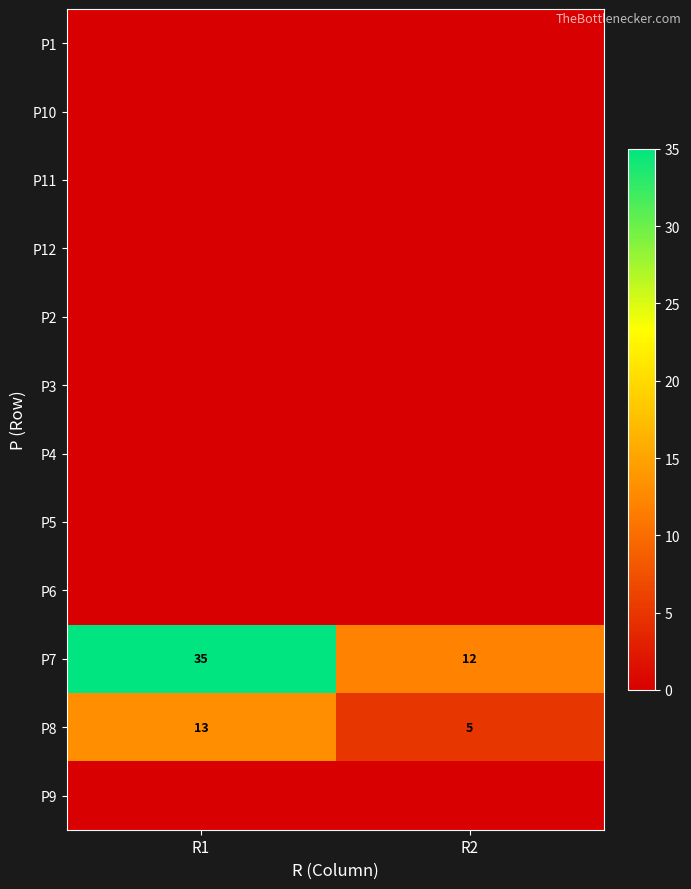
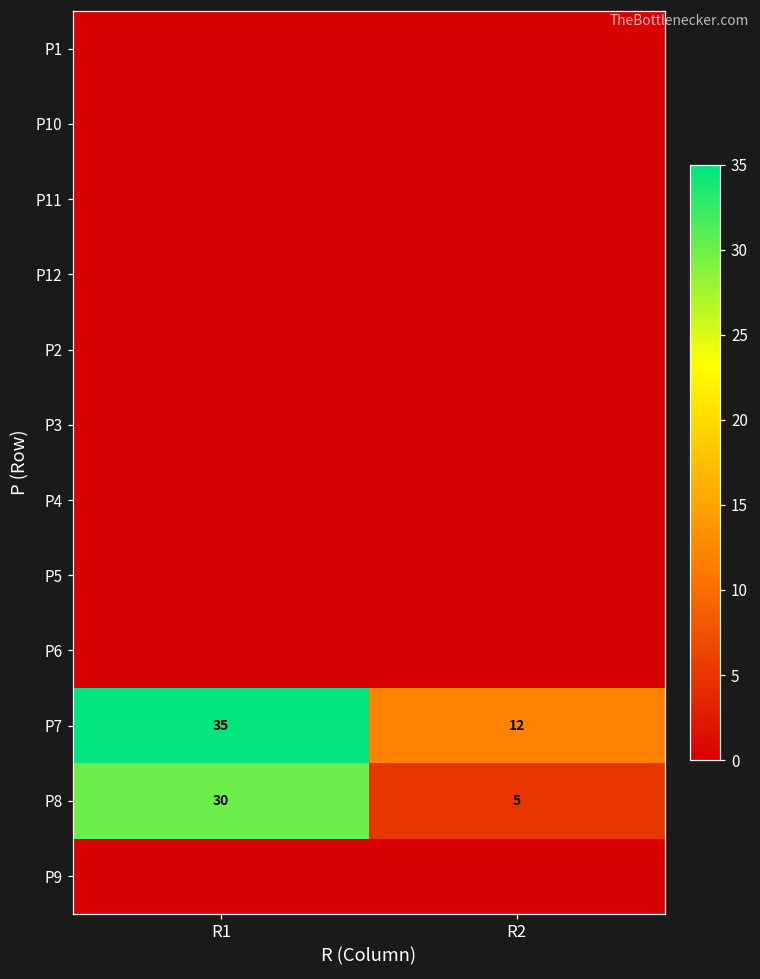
  {
    "P7": {
      "R1": 35,
      "R2": 12
    },
    "P8": {
-     "R1": 13,
+     "R1": 30,
      "R2": 5
    }
  }
